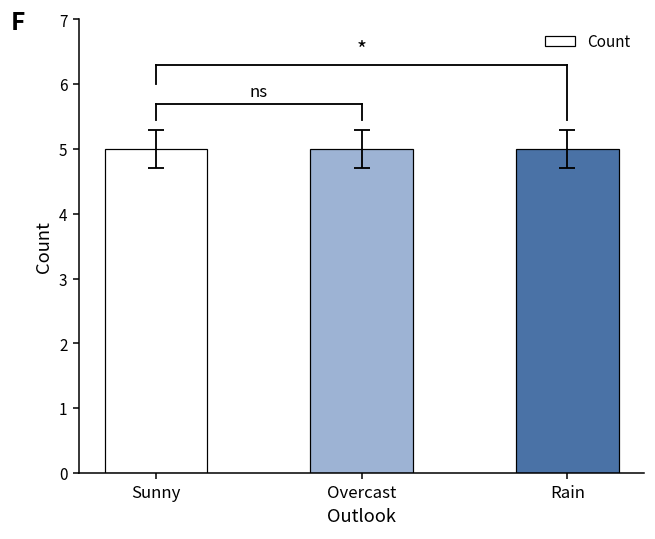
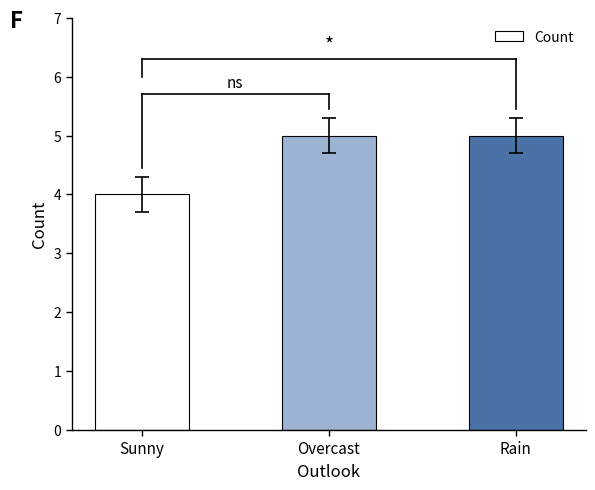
  {
    "Count": {
-     "Sunny": 5,
+     "Sunny": 4,
      "Overcast": 5,
      "Rain": 5
    }
  }
